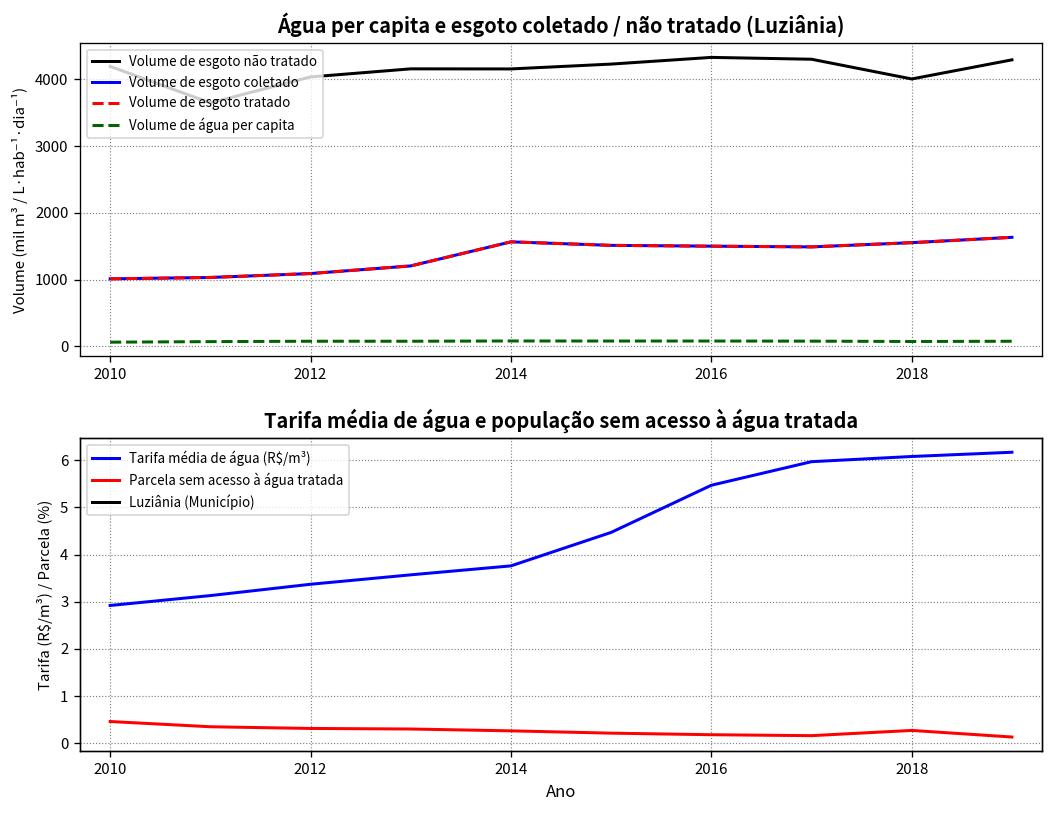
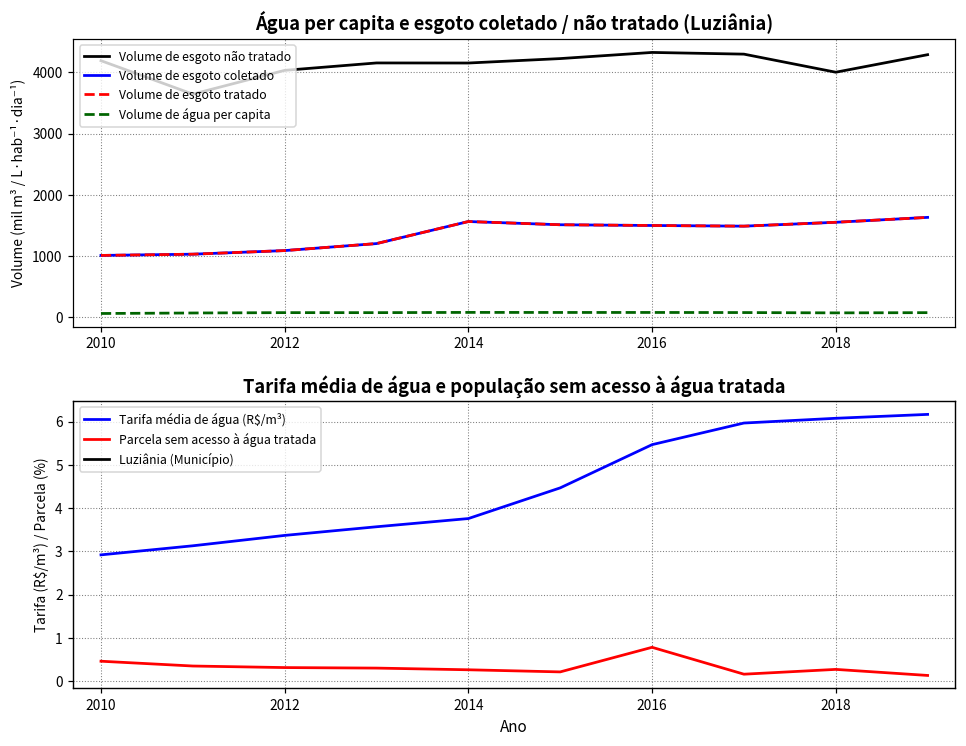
  {
    "Água per capita e esgoto coletado / não tratado (Luziânia)": {
      "Volume de esgoto não tratado": {
        "2014": 4200,
        "2016": 4300,
        "2018": 4000
      },
      "Volume de esgoto tratado": {
        "2010": 1000,
        "2012": 1100,
        "2014": 1600,
        "2016": 1500,
        "2018": 1600
      },
      "Volume de água per capita": {
        "2010": 100,
        "2012": 100,
        "2014": 100,
        "2016": 100,
        "2018": 100
      }
    },
    "Tarifa média de água e população sem acesso à água tratada": {
      "Tarifa média de água (R$/m³)": {
        "2010": 2.9,
        "2012": 3.4,
        "2014": 3.8,
        "2016": 5.5,
        "2018": 6.1
      },
      "Parcela sem acesso à água tratada": {
        "2010": 0.5,
        "2012": 0.3,
        "2014": 0.3,
-       "2016": 0.2,
+       "2016": 0.8,
        "2018": 0.3
      }
    }
  }
